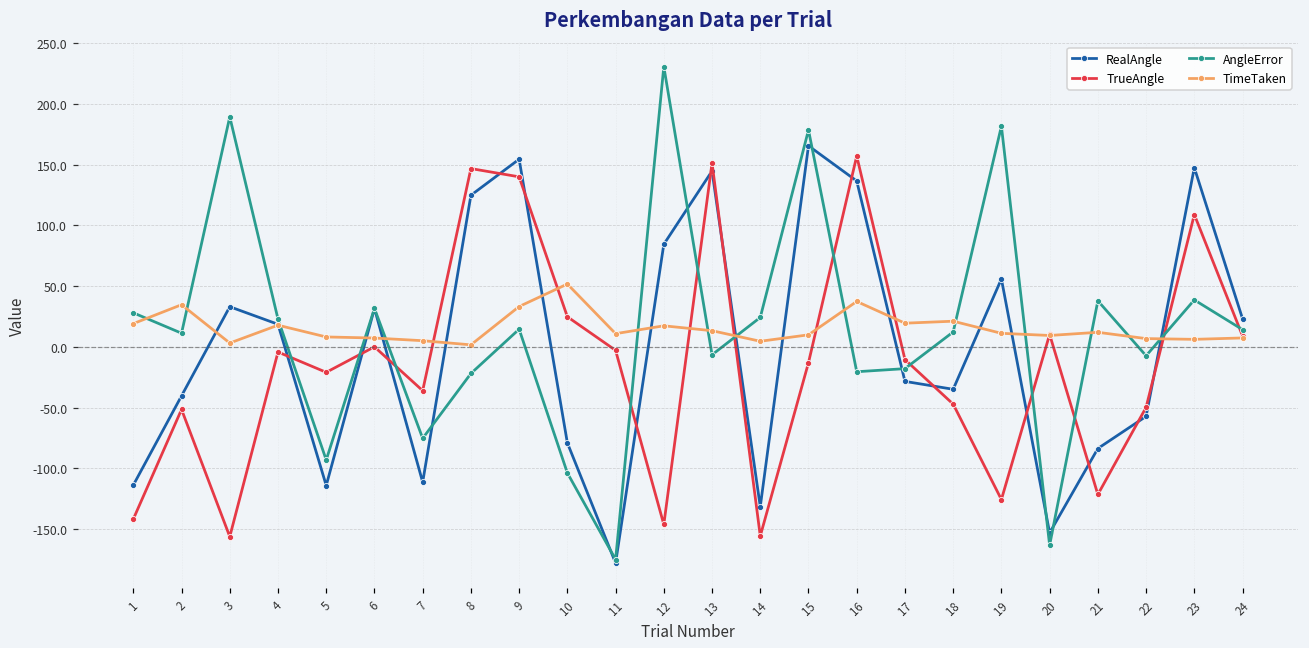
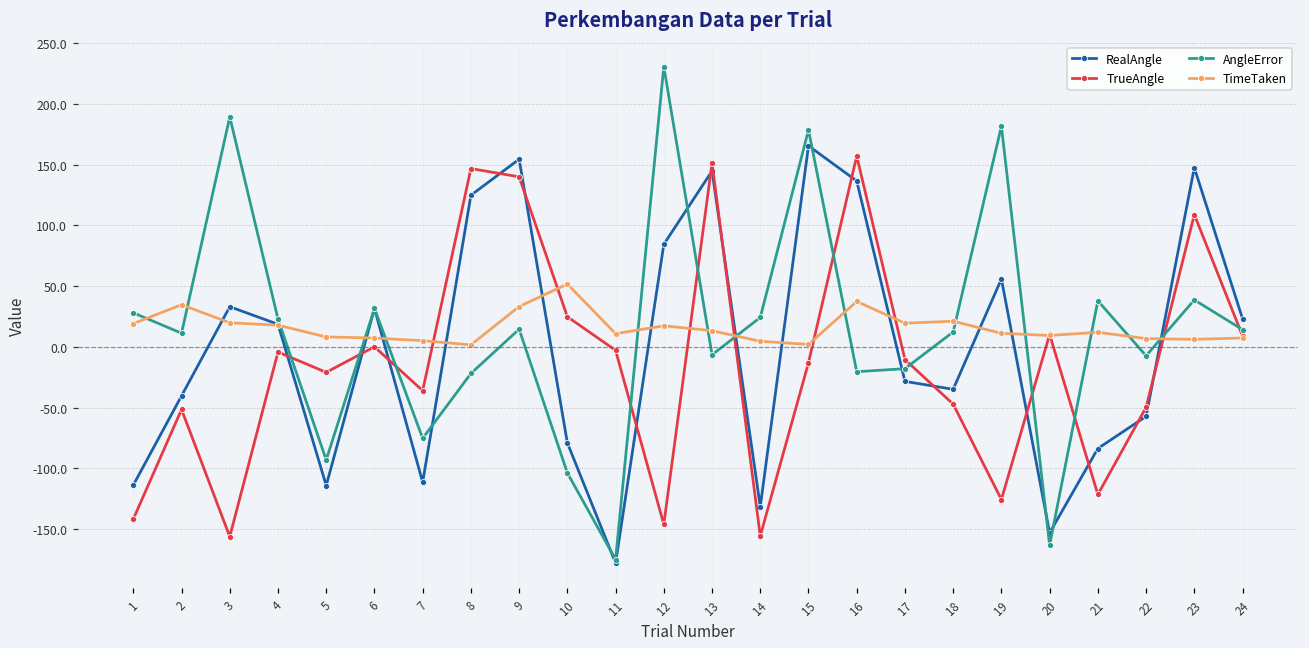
  {
    "RealAngle": {
      "1": -114,
      "2": -40,
      "3": 33,
      "5": -114,
      "7": -111,
      "8": 125,
      "9": 154,
      "10": -79,
      "11": -178,
      "12": 84,
      "13": 145,
      "14": -132,
      "15": 165,
      "16": 136,
      "17": -28,
      "18": -35,
      "19": 56,
      "20": -153,
      "21": -84,
      "22": -57,
      "23": 147,
      "24": 23
    },
    "TrueAngle": {
      "1": -142,
      "2": -52,
      "3": -156,
      "4": -4,
      "5": -21,
      "6": 0,
      "7": -36,
      "8": 147,
      "9": 140,
      "10": 25,
      "11": -3,
      "12": -146,
      "13": 151,
      "14": -156,
      "15": -13,
      "16": 157,
      "17": -10,
      "18": -47,
      "19": -126,
      "21": -122,
      "22": -50,
      "23": 109
    },
    "AngleError": {
      "1": 28,
      "2": 11,
      "3": 189,
      "4": 23,
      "5": -93,
      "7": -75,
      "8": -22,
      "9": 14,
      "10": -104,
      "11": -175,
      "12": 231,
      "13": -7,
      "14": 24,
      "15": 178,
      "16": -21,
      "17": -18,
      "18": 12,
      "19": 182,
      "20": -163,
      "21": 38,
      "22": -7,
      "23": 39,
      "24": 14
    },
    "TimeTaken": {
      "1": 19,
      "2": 35,
-     "3": 3,
+     "3": 20,
      "5": 8,
      "6": 7,
      "7": 5,
      "8": 2,
      "9": 33,
      "10": 52,
      "11": 11,
      "12": 17,
      "13": 13,
      "14": 5,
-     "15": 10,
+     "15": 2,
      "16": 37,
      "17": 19,
      "18": 21,
      "19": 11,
      "21": 12,
      "22": 7,
      "23": 6
    }
  }
